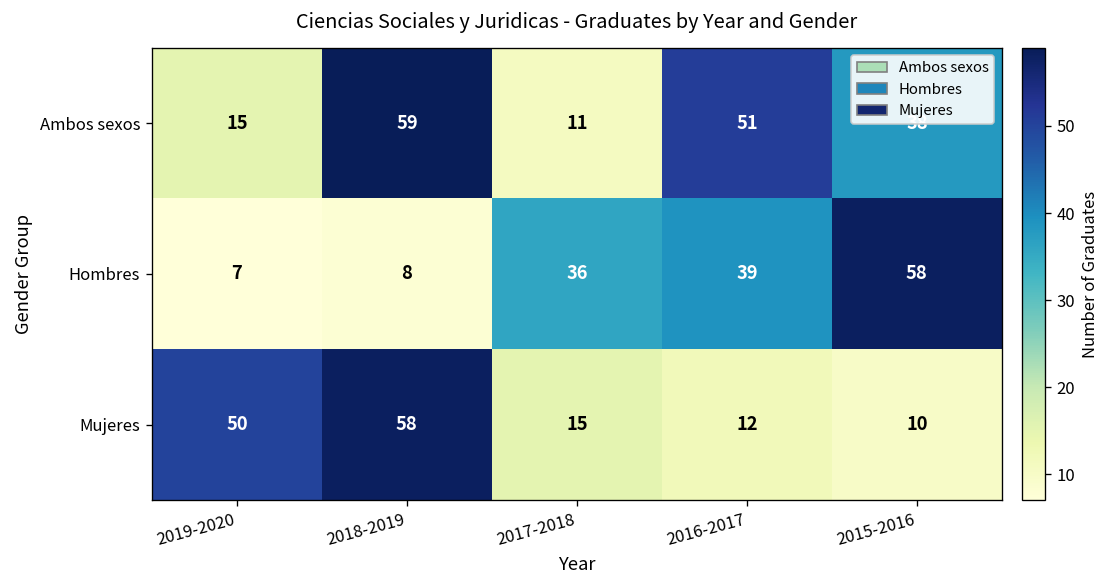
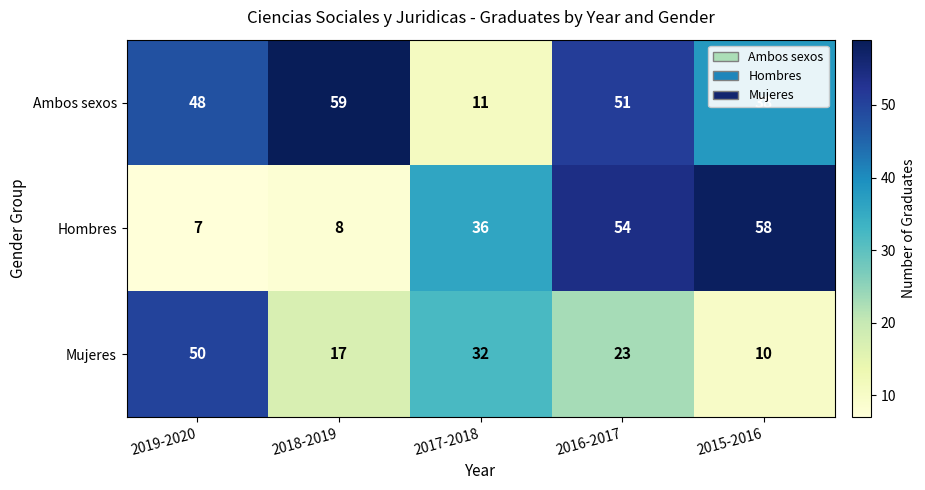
  {
    "Ambos sexos": {
-     "2019-2020": 15,
+     "2019-2020": 48,
      "2018-2019": 59,
      "2017-2018": 11,
      "2016-2017": 51
    },
    "Hombres": {
      "2019-2020": 7,
      "2018-2019": 8,
      "2017-2018": 36,
-     "2016-2017": 39,
+     "2016-2017": 54,
      "2015-2016": 58
    },
    "Mujeres": {
      "2019-2020": 50,
-     "2018-2019": 58,
-     "2017-2018": 15,
-     "2016-2017": 12,
+     "2018-2019": 17,
+     "2017-2018": 32,
+     "2016-2017": 23,
      "2015-2016": 10
    }
  }
